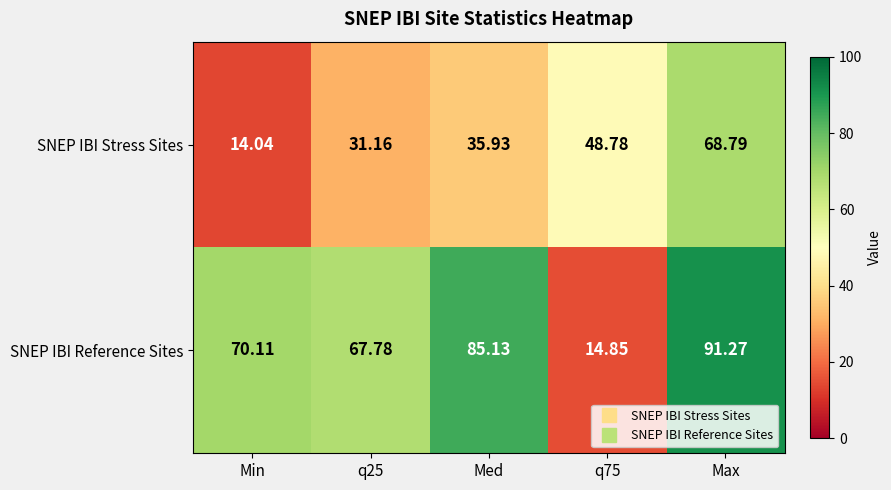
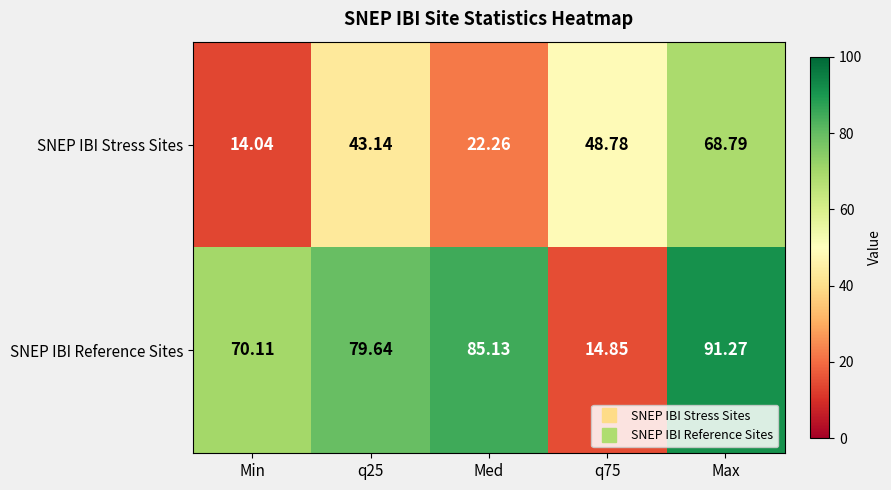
  {
    "SNEP IBI Stress Sites": {
      "Min": 14.04,
-     "q25": 31.16,
-     "Med": 35.93,
+     "q25": 43.14,
+     "Med": 22.26,
      "q75": 48.78,
      "Max": 68.79
    },
    "SNEP IBI Reference Sites": {
      "Min": 70.11,
-     "q25": 67.78,
+     "q25": 79.64,
      "Med": 85.13,
      "q75": 14.85,
      "Max": 91.27
    }
  }
